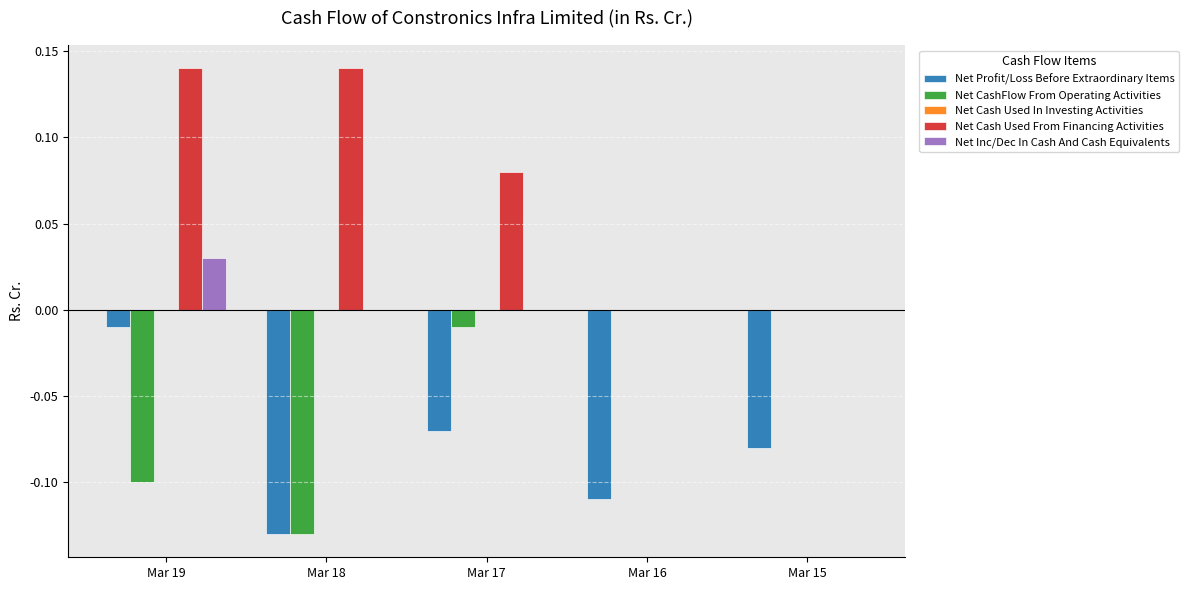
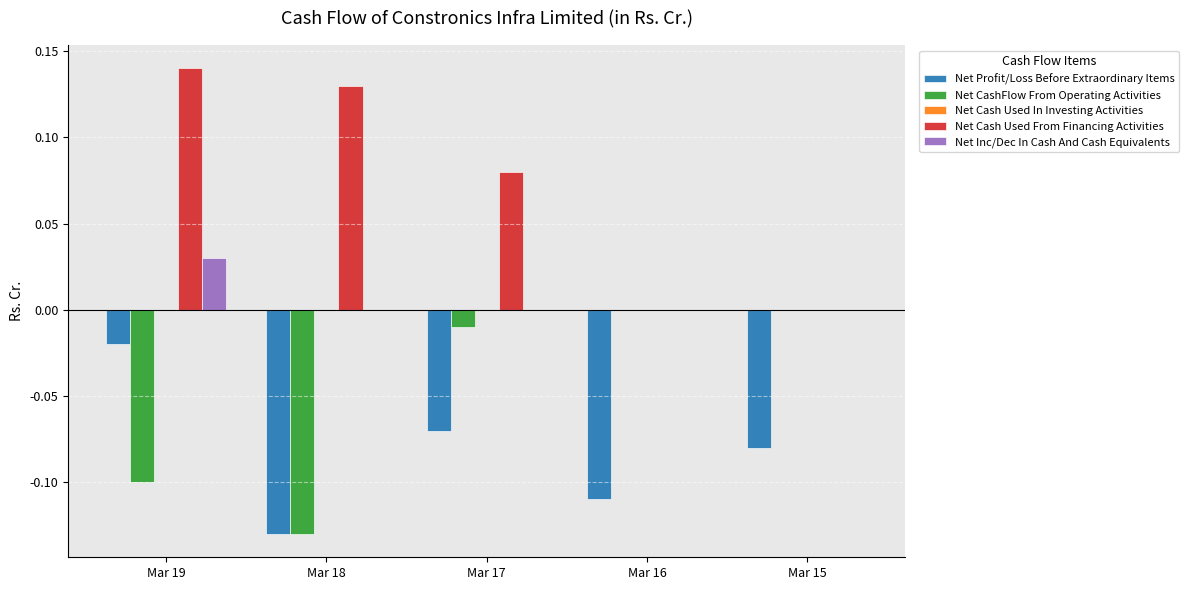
  {
    "Net Profit/Loss Before Extraordinary Items": {
-     "Mar 19": -0.01,
+     "Mar 19": -0.02,
      "Mar 18": -0.13,
      "Mar 17": -0.07,
      "Mar 16": -0.11,
      "Mar 15": -0.08
    },
    "Net CashFlow From Operating Activities": {
      "Mar 19": -0.10,
      "Mar 18": -0.13,
      "Mar 17": -0.01,
      "Mar 16": 0.00,
      "Mar 15": 0.00
    },
    "Net Cash Used In Investing Activities": {
      "Mar 19": 0.00,
      "Mar 18": 0.00,
      "Mar 17": 0.00,
      "Mar 16": 0.00,
      "Mar 15": 0.00
    },
    "Net Cash Used From Financing Activities": {
      "Mar 19": 0.14,
-     "Mar 18": 0.14,
+     "Mar 18": 0.13,
      "Mar 17": 0.08,
      "Mar 16": 0.00,
      "Mar 15": 0.00
    },
    "Net Inc/Dec In Cash And Cash Equivalents": {
      "Mar 19": 0.03,
      "Mar 18": 0.00,
      "Mar 17": 0.00,
      "Mar 16": 0.00,
      "Mar 15": 0.00
    }
  }
